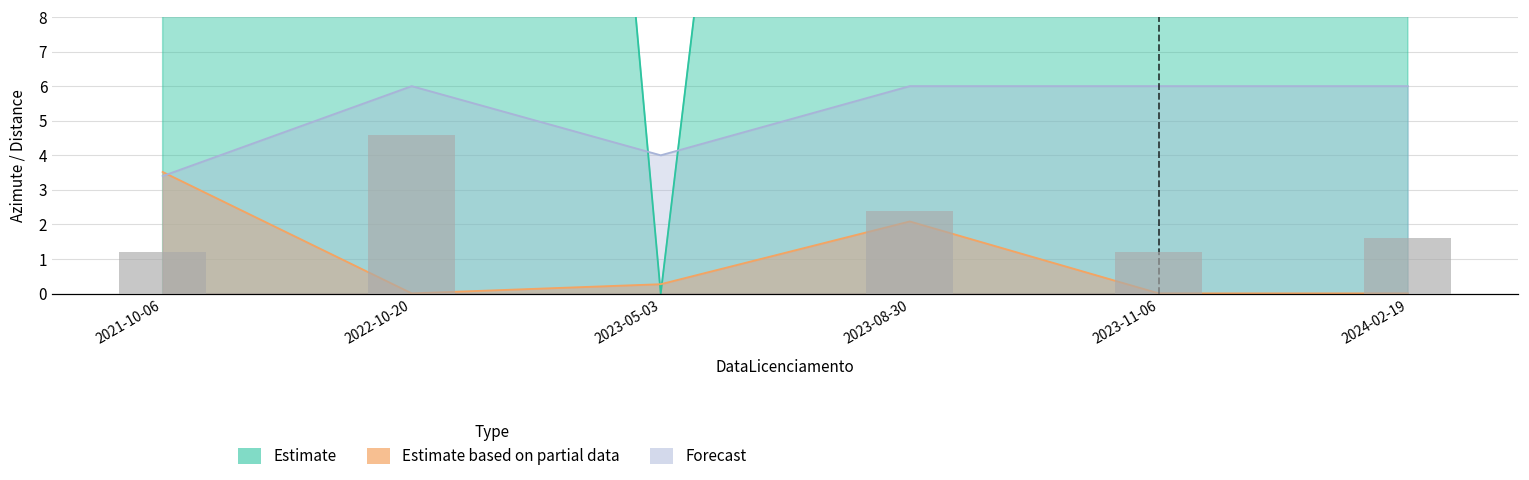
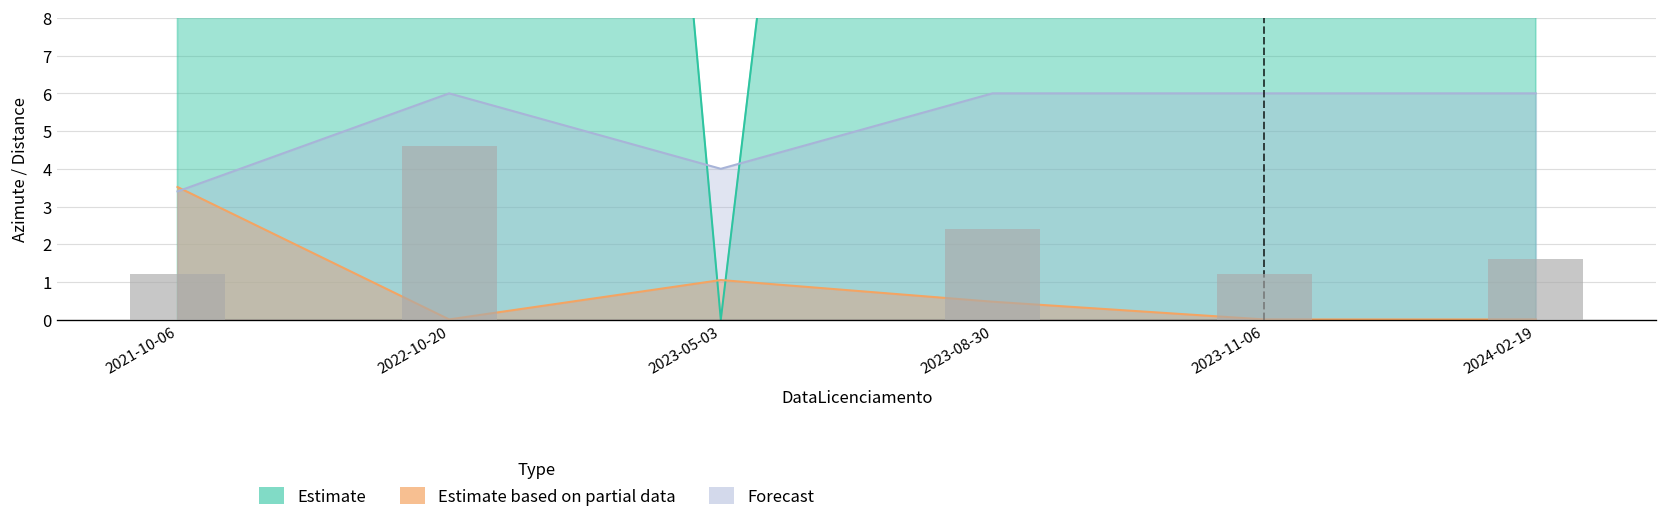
  {
    "Estimate": {
      "2023-05-03": 0.0
    },
    "Estimate based on partial data": {
      "2021-10-06": 3.5,
      "2022-10-20": 0.0,
-     "2023-05-03": 0.3,
-     "2023-08-30": 2.1,
+     "2023-05-03": 1.1,
+     "2023-08-30": 0.5,
      "2023-11-06": 0.0,
      "2024-02-19": 0.0
    }
  }
